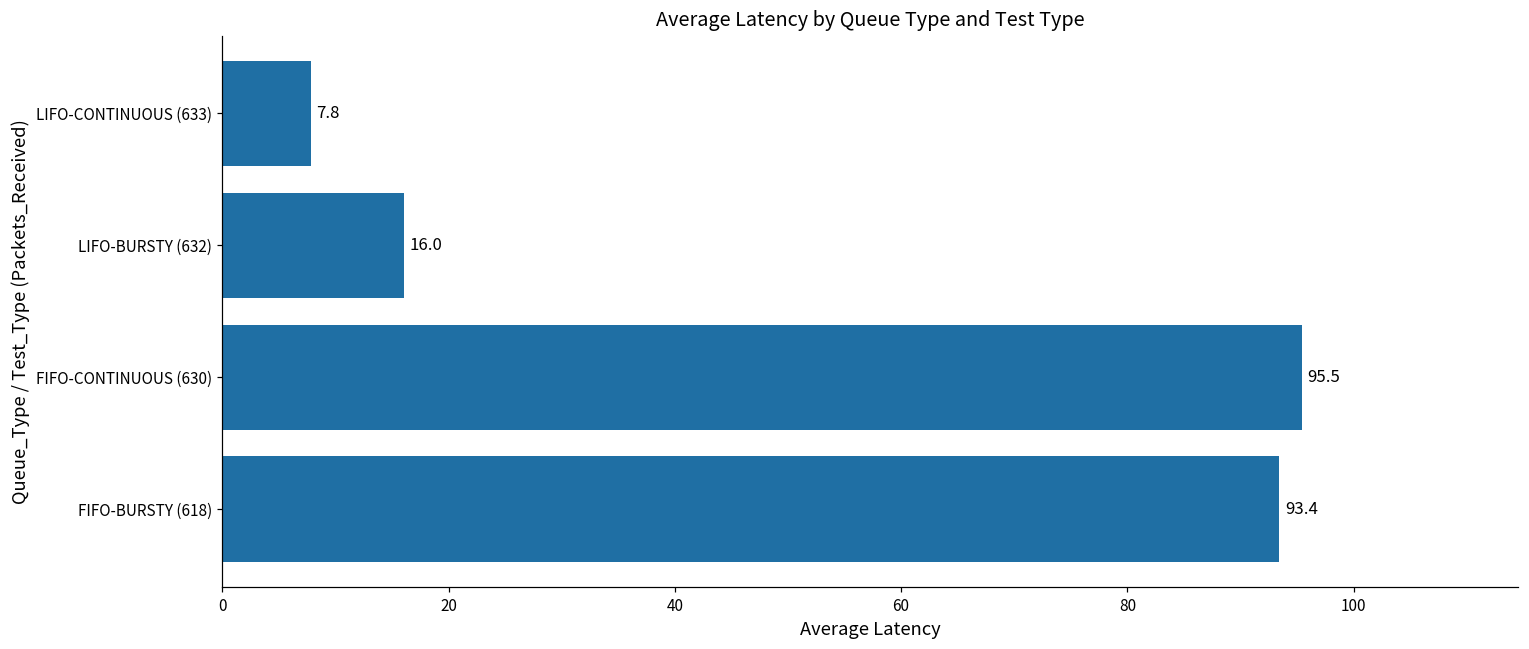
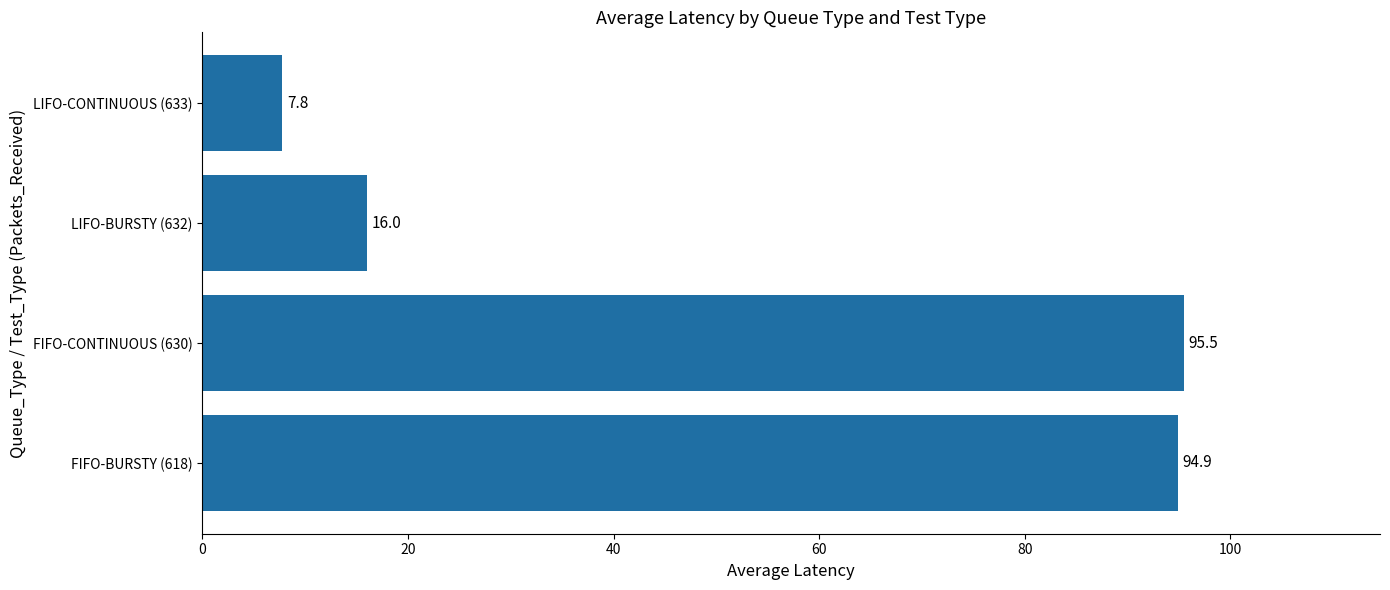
  {
    "LIFO-CONTINUOUS (633)": 7.8,
    "LIFO-BURSTY (632)": 16.0,
    "FIFO-CONTINUOUS (630)": 95.5,
-   "FIFO-BURSTY (618)": 93.4
+   "FIFO-BURSTY (618)": 94.9
  }
